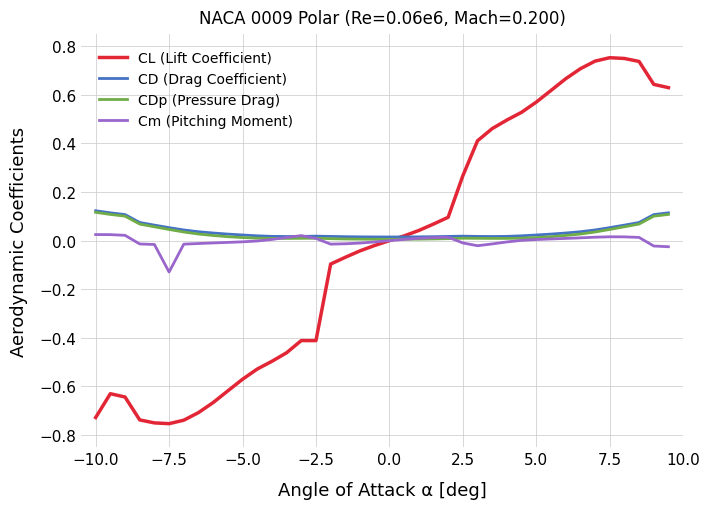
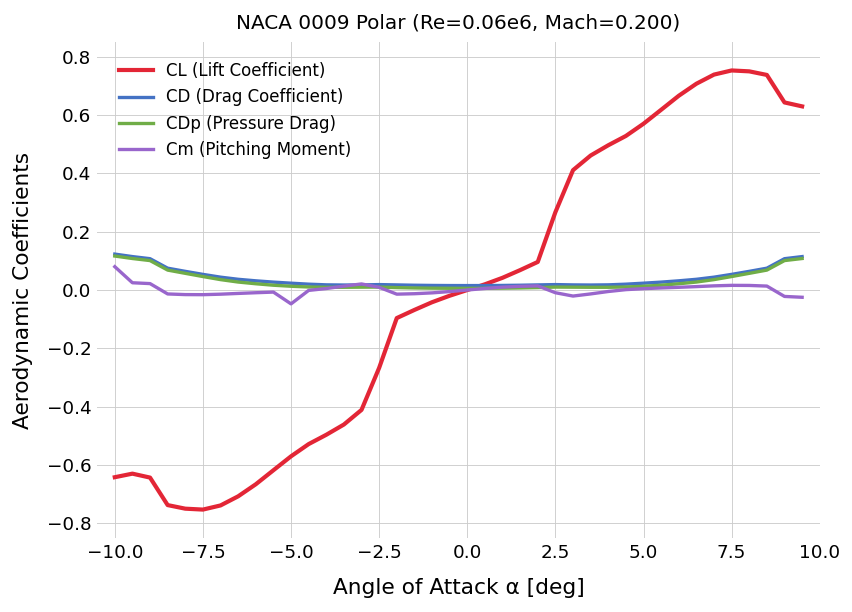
  {
    "CL (Lift Coefficient)": {
-     "−10.0": -0.73,
+     "−10.0": -0.64,
      "−7.5": -0.75,
      "−5.0": -0.57,
-     "−2.5": -0.41,
+     "−2.5": -0.27,
      "2.5": 0.27,
      "5.0": 0.57,
      "7.5": 0.75
    },
    "Cm (Pitching Moment)": {
-     "−10.0": 0.03,
-     "−7.5": -0.13,
-     "−5.0": 0.00,
+     "−10.0": 0.08,
+     "−7.5": -0.02,
+     "−5.0": -0.05,
      "2.5": -0.01,
      "7.5": 0.02
    }
  }
